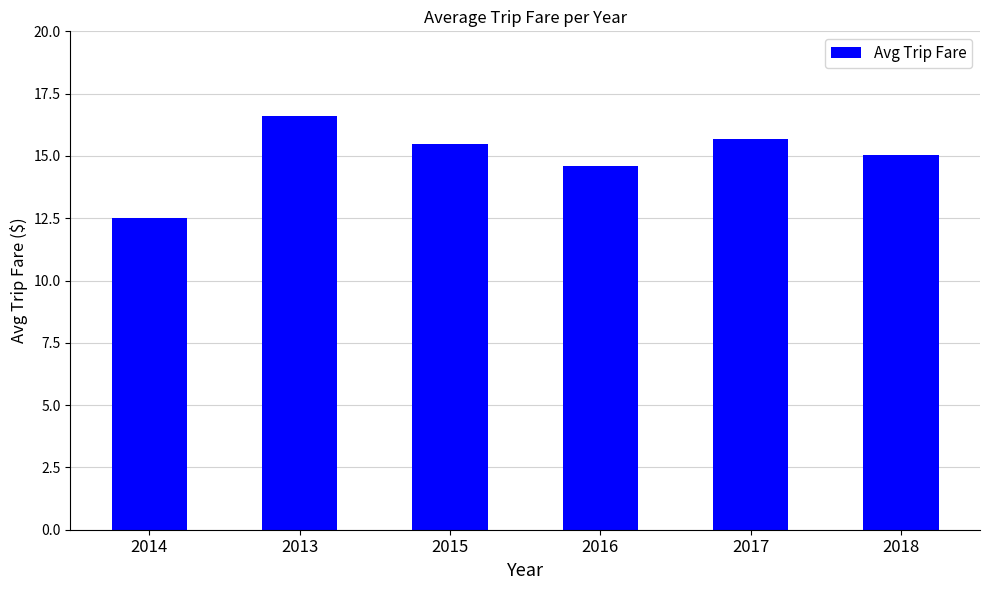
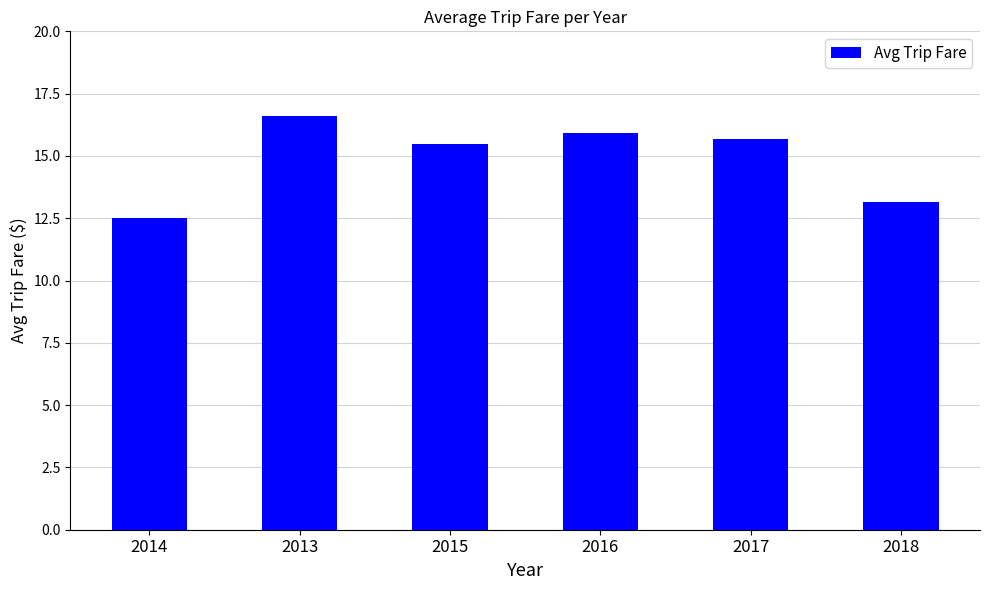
  {
    "2014": 12.5,
    "2013": 16.6,
    "2015": 15.5,
-   "2016": 14.6,
+   "2016": 15.9,
    "2017": 15.7,
-   "2018": 15.1
+   "2018": 13.1
  }
